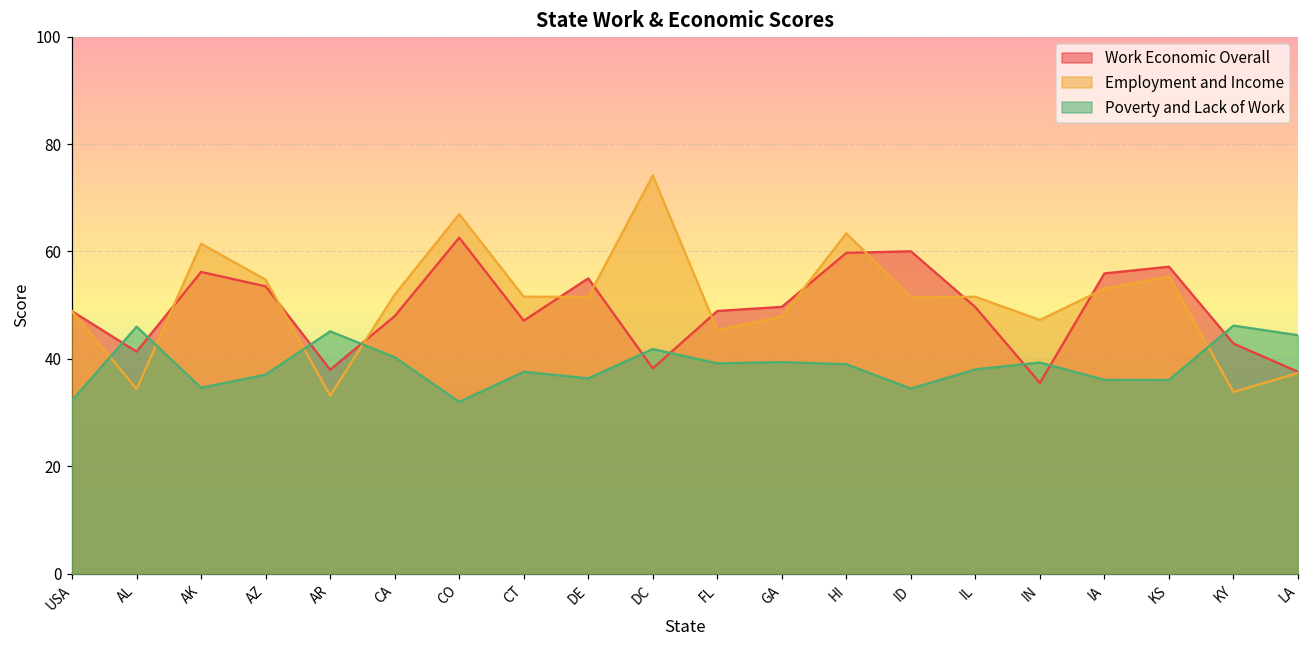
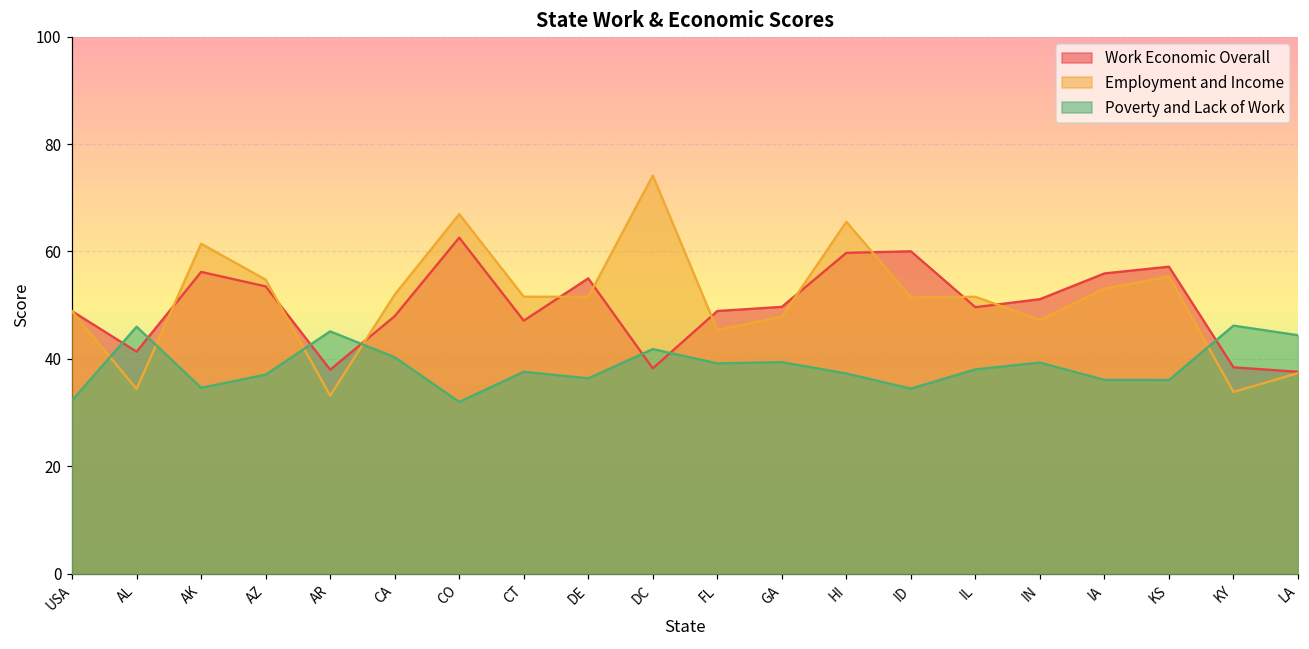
  {
    "Work Economic Overall": {
      "AL": 41,
      "AK": 56,
      "AZ": 54,
      "AR": 38,
      "CA": 48,
      "CO": 63,
      "CT": 47,
      "DE": 55,
      "DC": 38,
      "FL": 49,
      "GA": 50,
      "HI": 60,
      "ID": 60,
      "IL": 50,
-     "IN": 36,
+     "IN": 51,
      "IA": 56,
      "KS": 57,
-     "KY": 43
+     "KY": 38
    },
    "Employment and Income": {
      "AL": 34,
      "AK": 61,
      "AZ": 55,
      "AR": 33,
      "CA": 52,
      "CO": 67,
      "CT": 52,
      "DE": 52,
      "DC": 74,
      "FL": 45,
      "GA": 48,
-     "HI": 63,
+     "HI": 66,
      "ID": 51,
      "IL": 52,
      "IN": 47,
      "IA": 53,
      "KS": 55,
      "KY": 34
    },
    "Poverty and Lack of Work": {
      "USA": 32,
      "AL": 46,
      "AK": 35,
      "AZ": 37,
      "AR": 45,
      "CA": 40,
      "CO": 32,
      "CT": 38,
      "DE": 36,
      "DC": 42,
      "FL": 39,
      "GA": 39,
-     "HI": 39,
+     "HI": 37,
      "ID": 34,
      "IL": 38,
      "IN": 39,
      "IA": 36,
      "KS": 36,
      "KY": 46,
      "LA": 44
    }
  }
